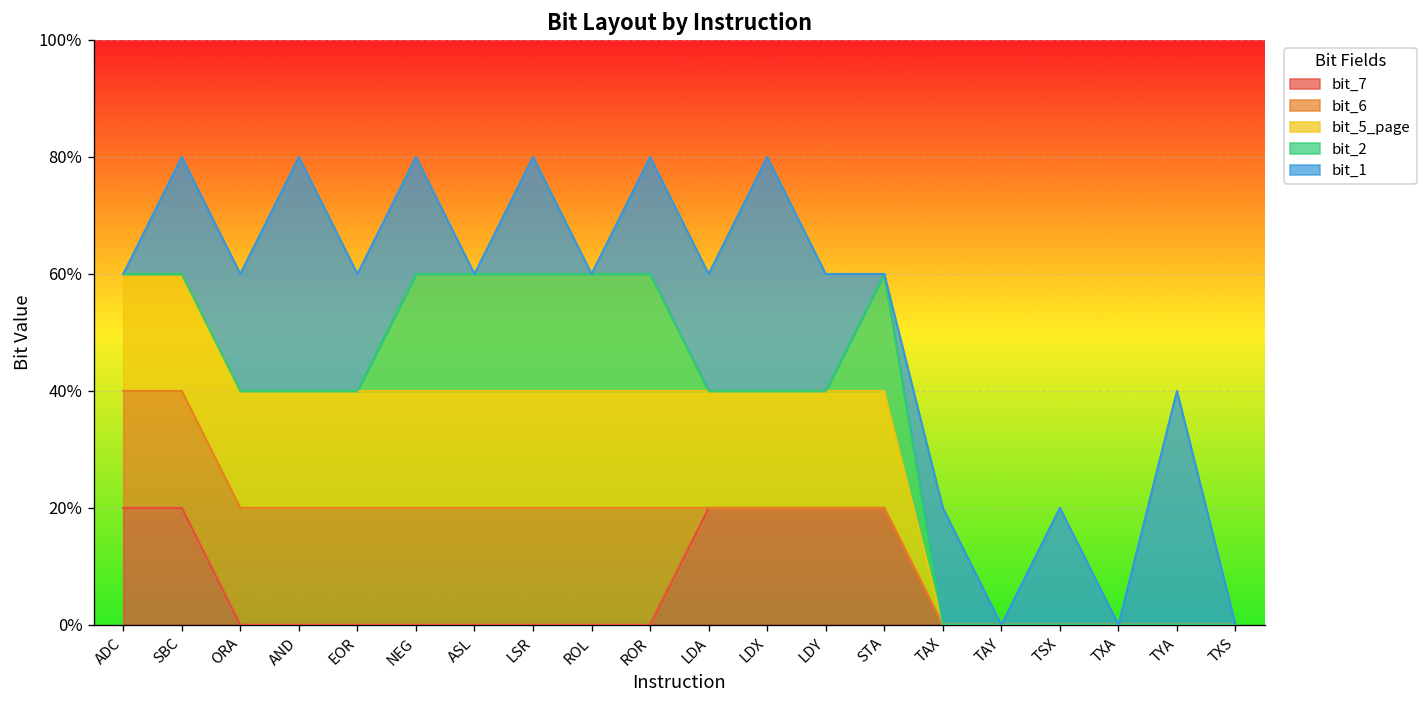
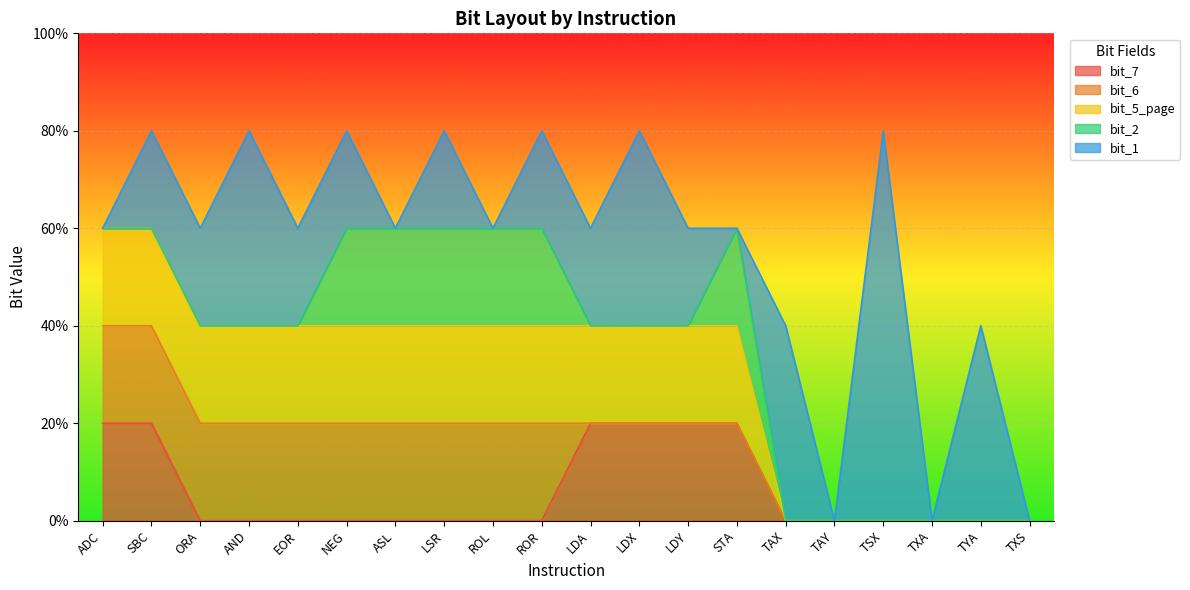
  {
    "bit_5_page": {
      "NEG": "20%",
      "ASL": "20%",
      "LSR": "20%",
      "ROL": "20%",
      "ROR": "20%",
      "STA": "20%"
    },
    "bit_2": {
      "NEG": "20%",
      "LSR": "20%",
      "ROR": "20%"
    },
    "bit_1": {
      "SBC": "20%",
      "ORA": "20%",
      "AND": "40%",
      "EOR": "20%",
      "NEG": "20%",
      "LSR": "20%",
      "ROR": "20%",
      "LDA": "20%",
      "LDX": "40%",
      "LDY": "20%",
-     "TAX": "20%",
-     "TSX": "20%",
+     "TAX": "40%",
+     "TSX": "80%",
      "TYA": "40%"
    }
  }
